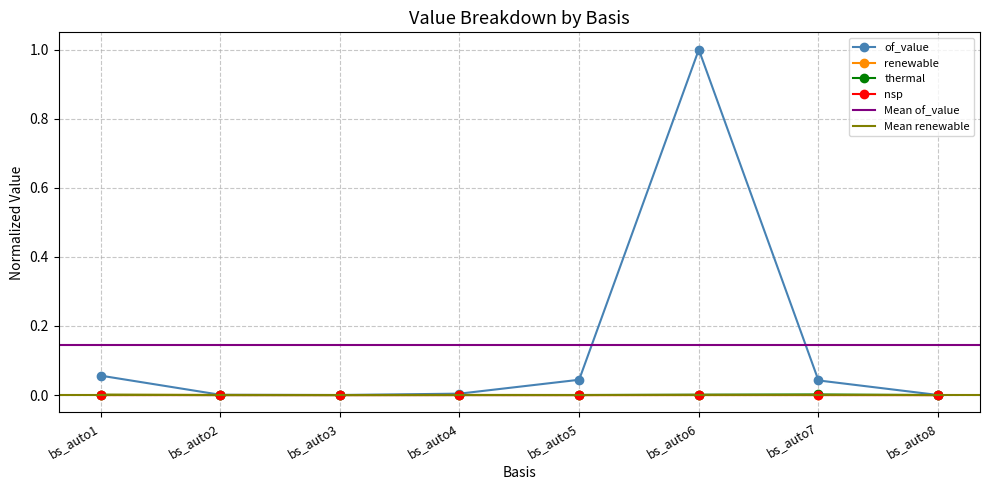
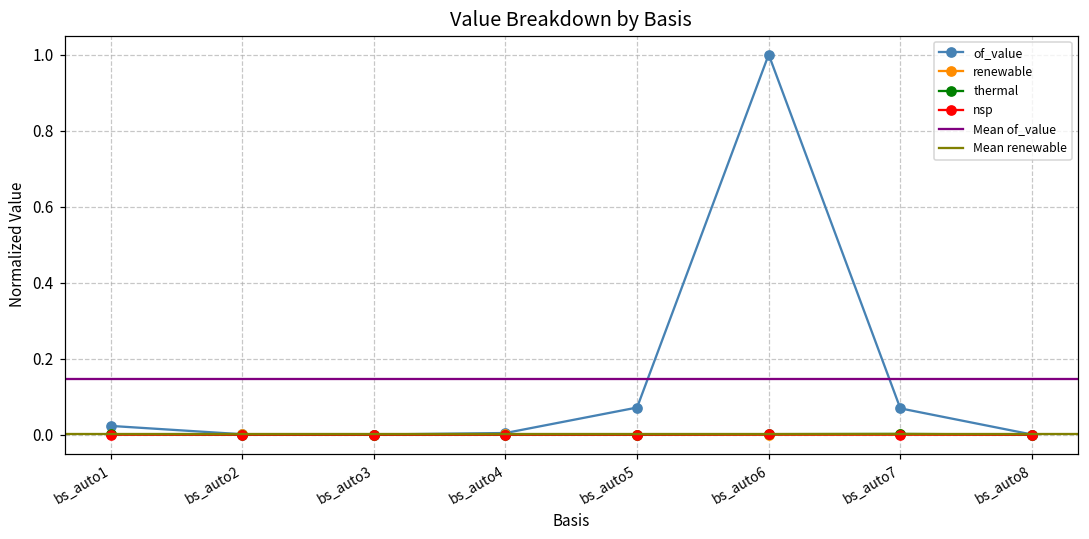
  {
    "of_value": {
-     "bs_auto1": 0.06,
-     "bs_auto5": 0.04,
+     "bs_auto1": 0.02,
+     "bs_auto5": 0.07,
      "bs_auto6": 1.00,
-     "bs_auto7": 0.04
+     "bs_auto7": 0.07
    }
  }
